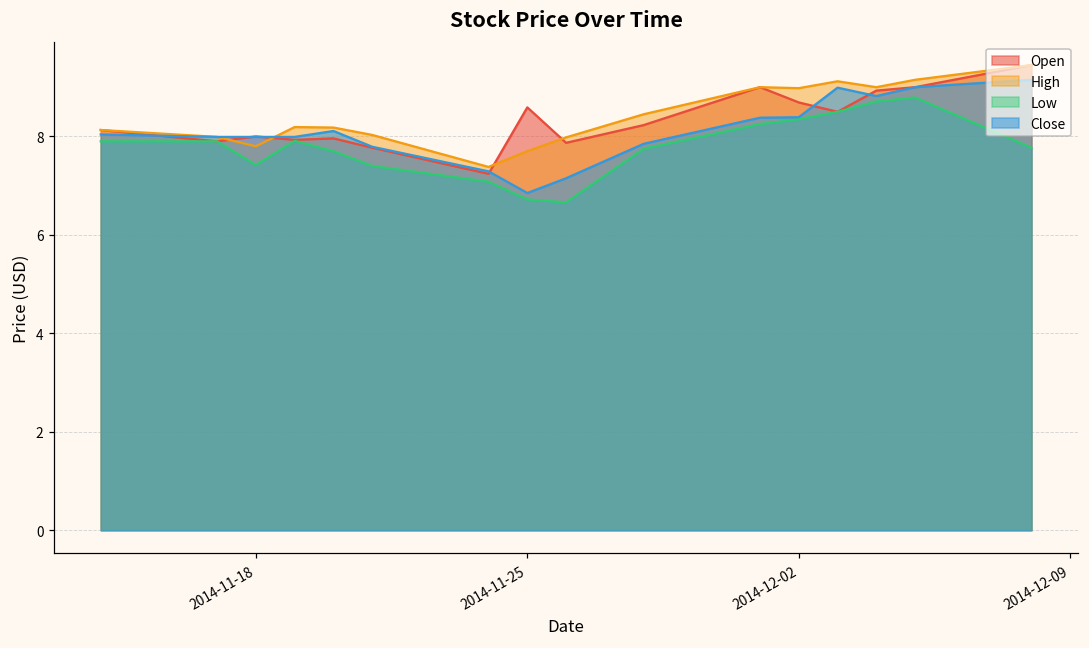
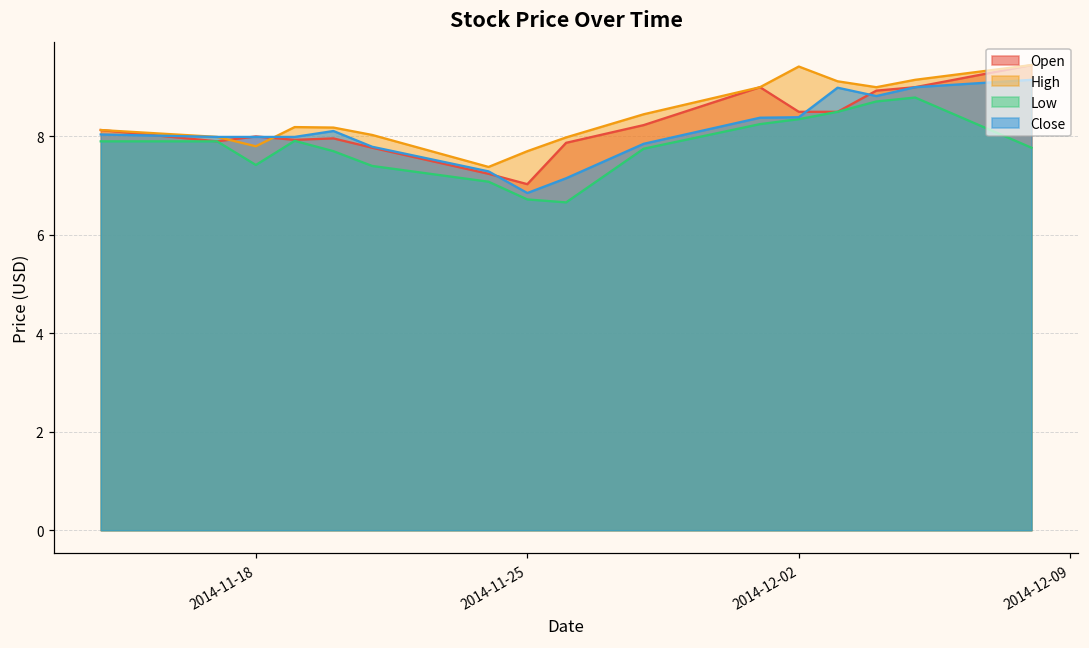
  {
    "Open": {
-     "2014-11-25": 8.6,
-     "2014-12-02": 8.7
+     "2014-11-25": 7.0,
+     "2014-12-02": 8.5
    },
    "High": {
      "2014-11-18": 7.8,
      "2014-11-25": 7.7,
-     "2014-12-02": 9.0
+     "2014-12-02": 9.4
    },
    "Low": {
      "2014-11-18": 7.4,
      "2014-11-25": 6.7
    },
    "Close": {
      "2014-11-25": 6.9
    }
  }
